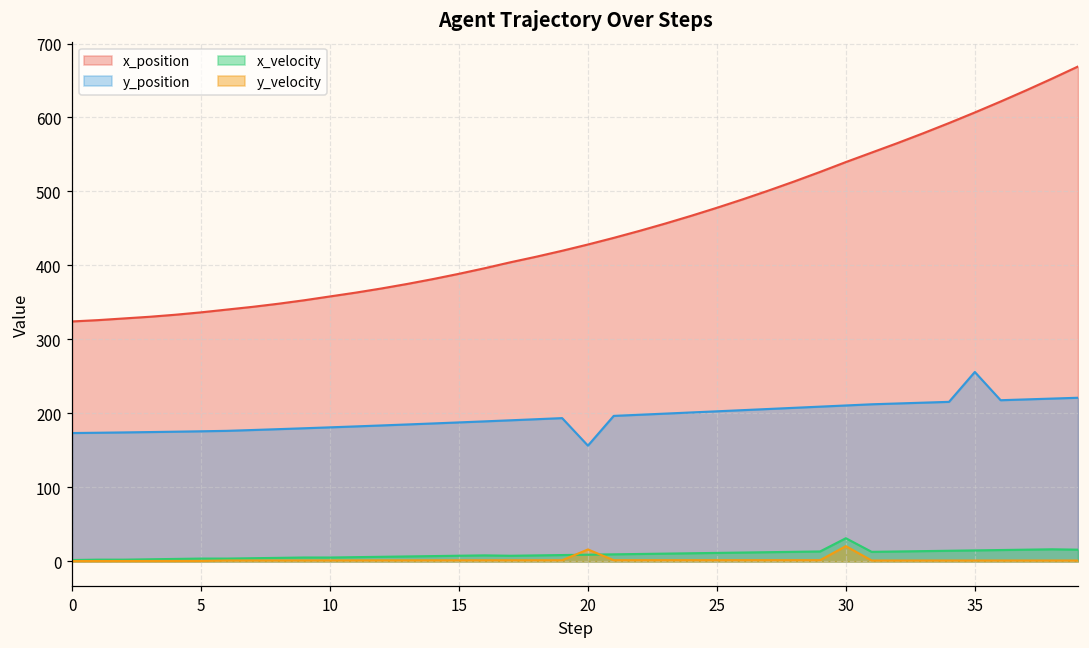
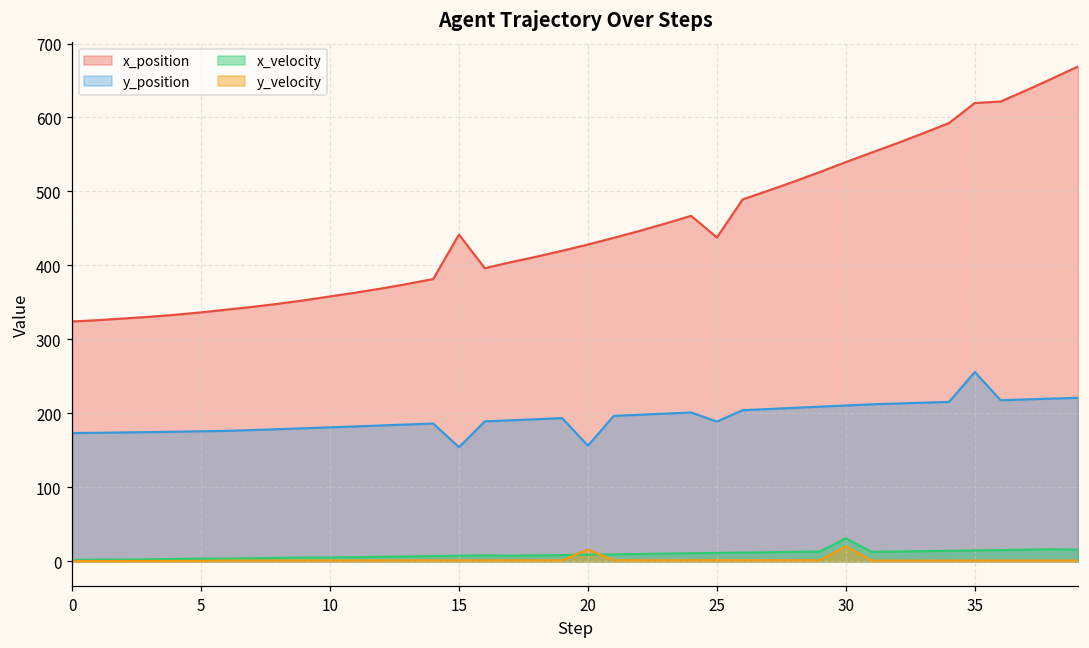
  {
    "x_position": {
      "0": 320,
      "5": 340,
      "10": 360,
-     "15": 390,
+     "15": 440,
      "20": 430,
-     "25": 480,
+     "25": 440,
      "30": 540,
-     "35": 610
+     "35": 620
    },
    "y_position": {
      "0": 170,
      "5": 180,
      "10": 180,
-     "15": 190,
+     "15": 150,
      "20": 160,
-     "25": 200,
+     "25": 190,
      "30": 210,
      "35": 260
    },
    "x_velocity": {
      "10": 10,
      "15": 10,
      "20": 10,
      "25": 10,
      "30": 30,
      "35": 10
    },
    "y_velocity": {
      "10": 0,
      "15": 0,
      "20": 20,
      "25": 0,
      "30": 20,
      "35": 0
    }
  }
